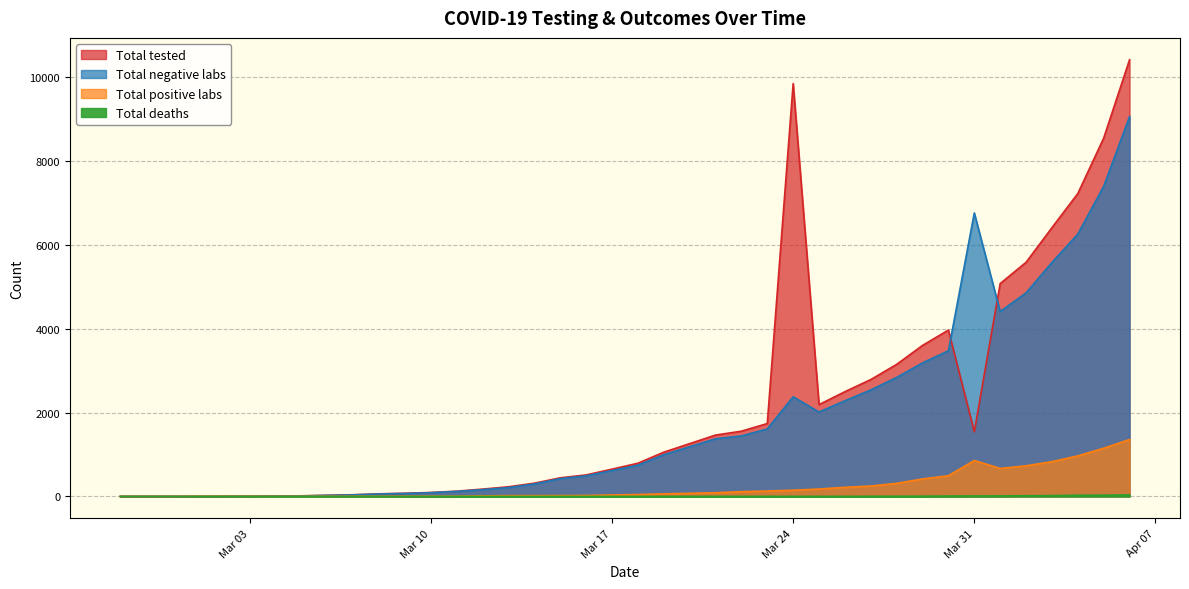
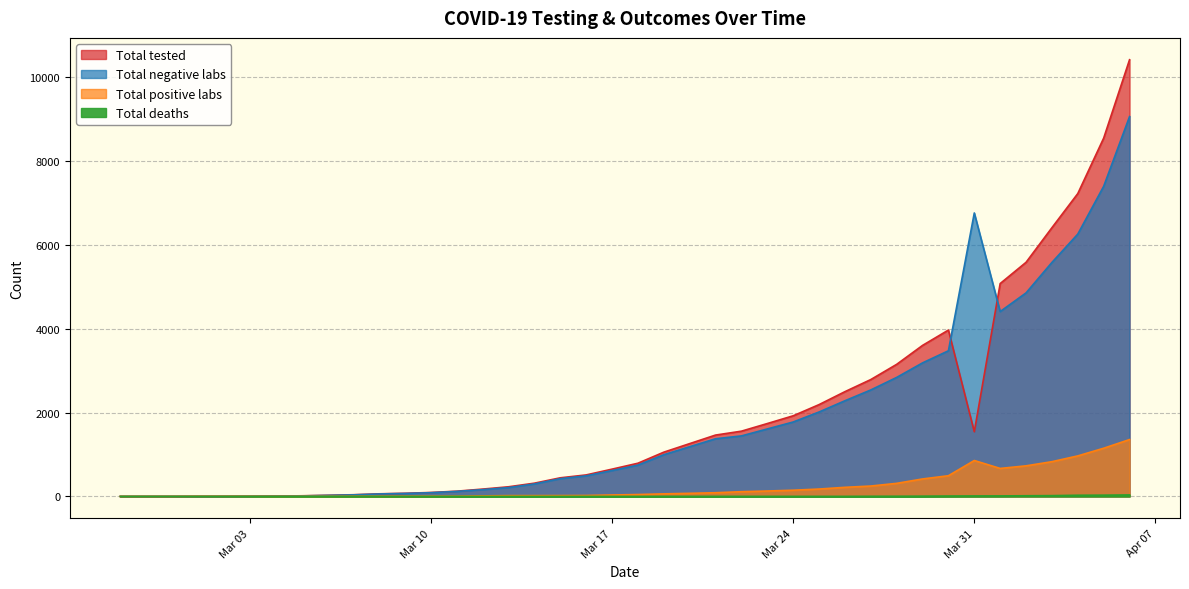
  {
    "Total tested": {
-     "Mar 24": 9900,
+     "Mar 24": 1900,
      "Mar 31": 1500
    },
    "Total negative labs": {
-     "Mar 24": 2400,
+     "Mar 24": 1800,
      "Mar 31": 6800
    },
    "Total positive labs": {
      "Mar 24": 100,
      "Mar 31": 900
    },
    "Total deaths": {
      "Mar 24": 0,
      "Mar 31": 0
    }
  }
